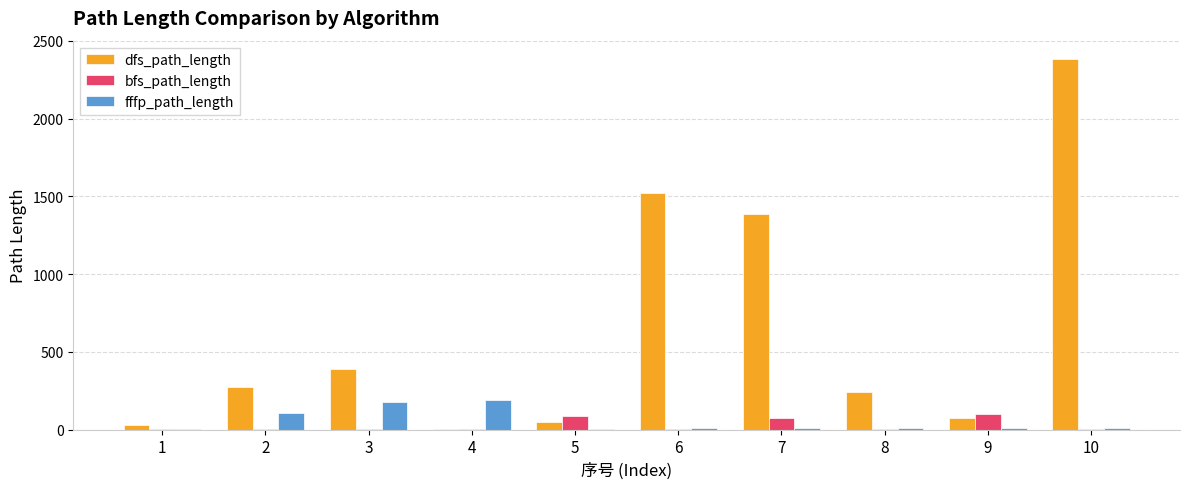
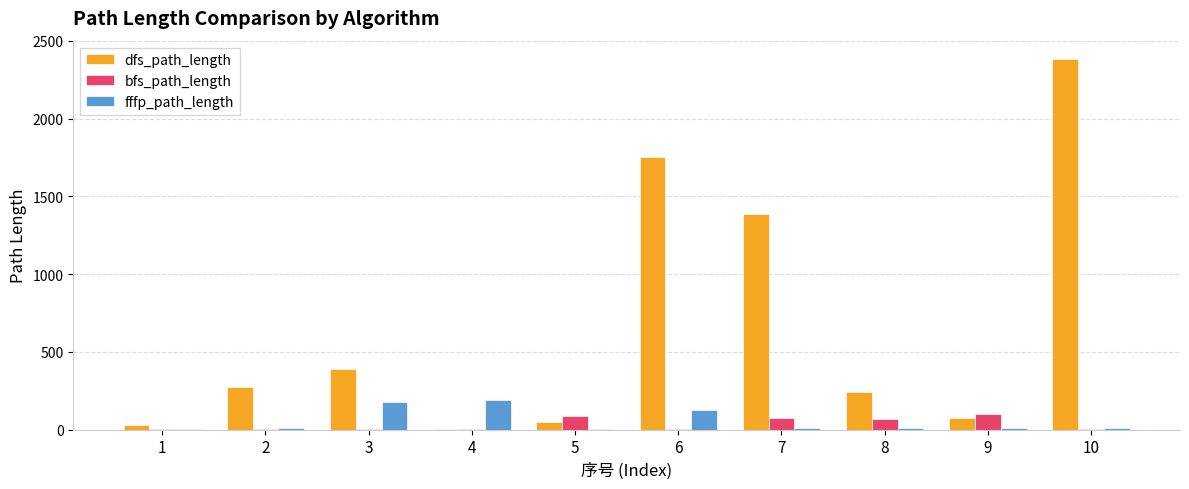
  {
    "dfs_path_length": {
      "1": 30,
      "2": 270,
      "3": 390,
      "5": 50,
-     "6": 1520,
+     "6": 1750,
      "7": 1380,
      "8": 240,
      "9": 70,
      "10": 2380
    },
    "bfs_path_length": {
      "5": 90,
      "7": 70,
-     "8": 0,
+     "8": 70,
      "9": 100
    },
    "fffp_path_length": {
-     "2": 110,
+     "2": 10,
      "3": 180,
      "4": 190,
-     "6": 10
+     "6": 120
    }
  }
